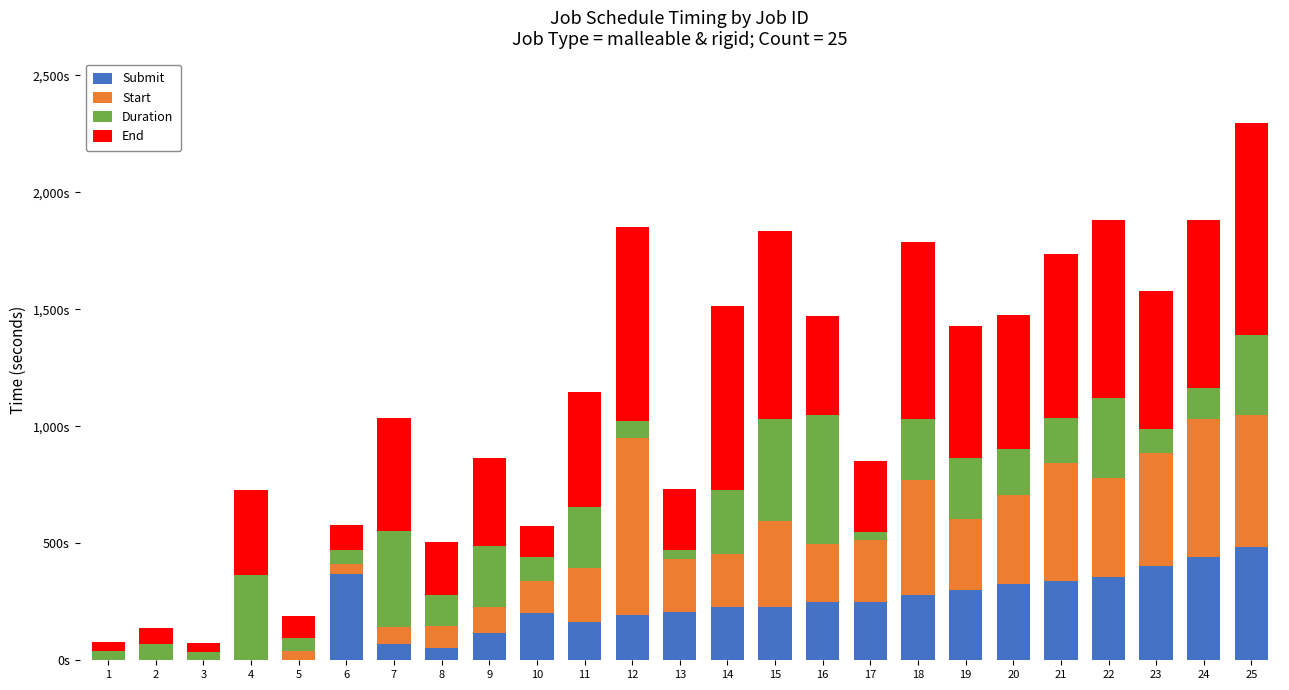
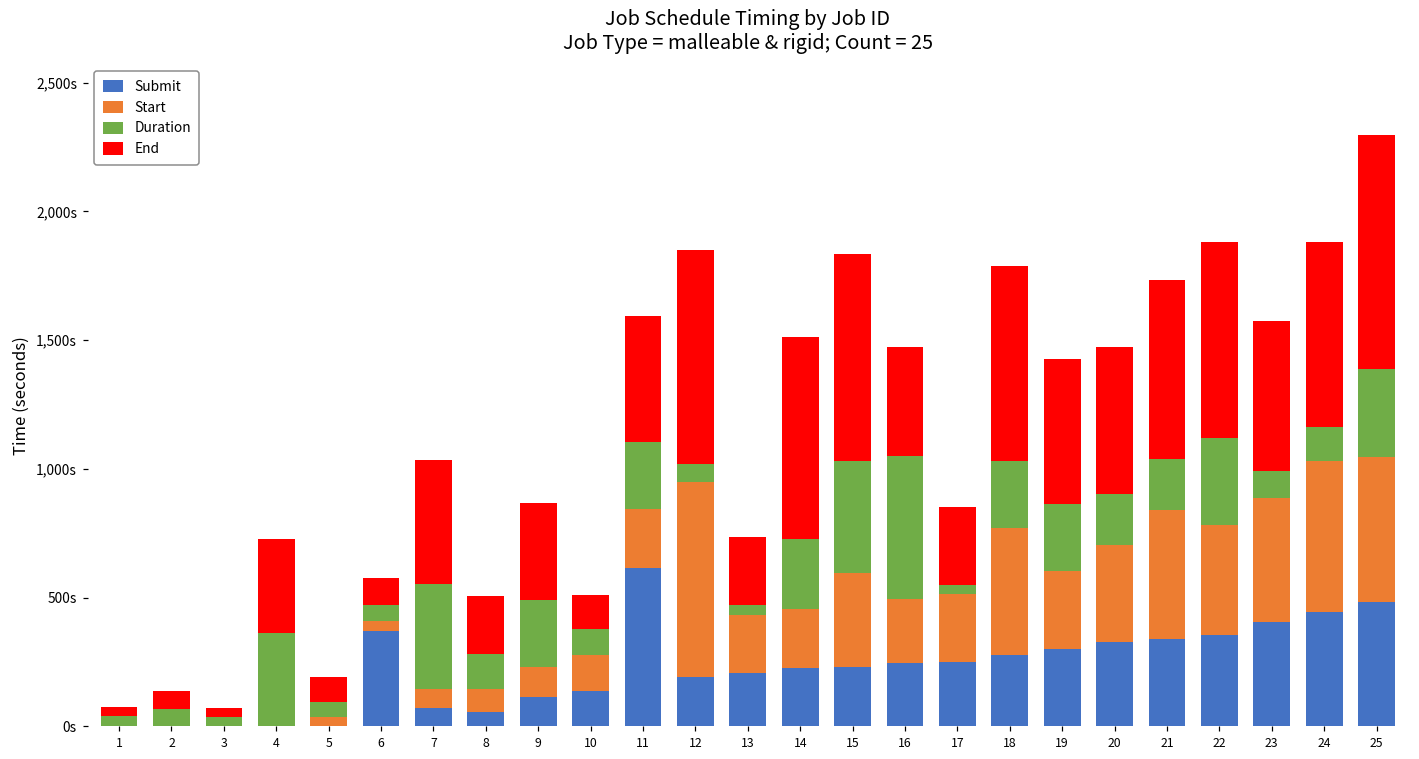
  {
    "Submit": {
      "6": "370s",
      "7": "70s",
      "8": "50s",
      "9": "110s",
-     "10": "200s",
-     "11": "170s",
+     "10": "140s",
+     "11": "620s",
      "12": "190s",
      "13": "210s",
      "14": "230s",
      "15": "230s",
      "16": "250s",
      "17": "250s",
      "18": "280s",
      "19": "300s",
      "20": "330s",
      "21": "340s",
      "22": "360s",
      "23": "400s",
      "24": "440s",
      "25": "480s"
    },
    "Start": {
      "1": "0s",
      "5": "40s",
      "6": "40s",
      "7": "70s",
      "8": "90s",
      "9": "110s",
      "10": "140s",
      "11": "230s",
      "12": "760s",
      "13": "230s",
      "14": "230s",
      "15": "370s",
      "16": "250s",
      "17": "270s",
      "18": "490s",
      "19": "300s",
      "20": "380s",
      "21": "500s",
      "22": "420s",
      "23": "480s",
      "24": "590s",
      "25": "560s"
    },
    "Duration": {
      "1": "40s",
      "2": "70s",
      "3": "40s",
      "4": "360s",
      "5": "60s",
      "6": "60s",
      "7": "410s",
      "8": "130s",
      "9": "260s",
      "10": "100s",
      "11": "260s",
      "12": "70s",
      "13": "40s",
      "14": "270s",
      "15": "440s",
      "16": "550s",
      "17": "30s",
      "18": "260s",
      "19": "260s",
      "20": "200s",
      "21": "200s",
      "22": "340s",
      "23": "100s",
      "24": "130s",
      "25": "340s"
    },
    "End": {
      "1": "40s",
      "2": "70s",
      "3": "40s",
      "4": "360s",
      "5": "100s",
      "6": "100s",
      "7": "480s",
      "8": "230s",
      "9": "380s",
      "10": "130s",
      "11": "490s",
      "12": "830s",
      "13": "260s",
      "14": "790s",
      "15": "800s",
      "16": "420s",
      "17": "300s",
      "18": "750s",
      "19": "560s",
      "20": "570s",
      "21": "700s",
      "22": "760s",
      "23": "590s",
      "24": "720s",
      "25": "910s"
    }
  }
